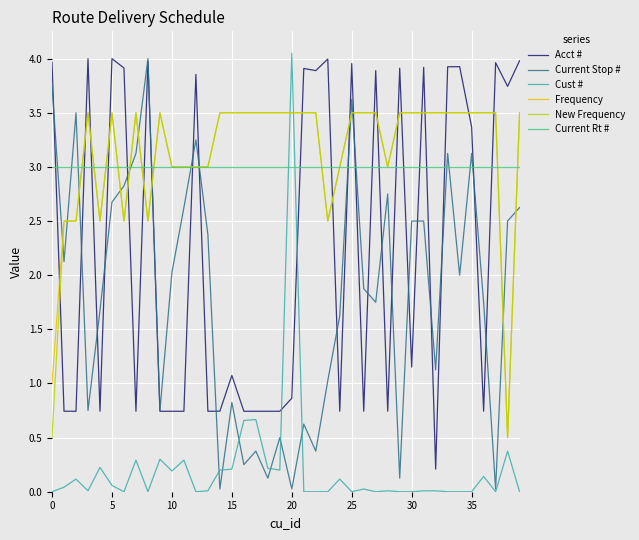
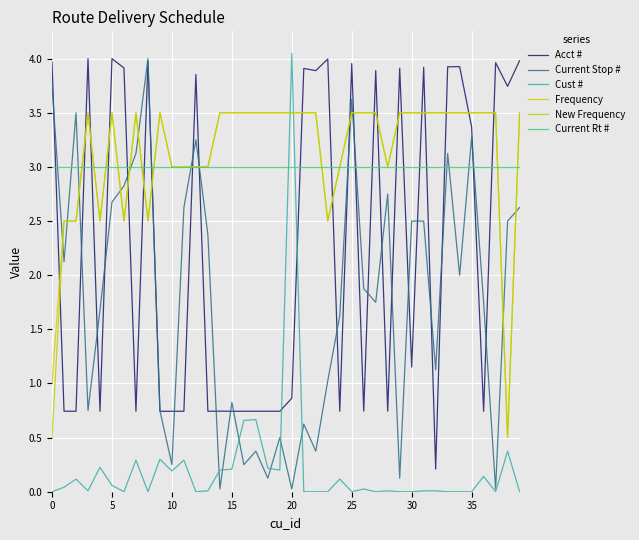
  {
    "Acct #": {
      "0": 3.97,
      "5": 4.00,
      "10": 0.74,
-     "15": 1.07,
+     "15": 0.74,
      "20": 0.86,
      "25": 3.96,
      "30": 1.15,
      "35": 3.37
    },
    "Current Stop #": {
      "0": 3.75,
      "5": 2.68,
-     "10": 2.03,
+     "10": 0.25,
      "15": 0.83,
      "20": 0.03,
      "25": 3.63,
      "30": 2.50,
-     "35": 3.13
+     "35": 3.28
    }
  }
